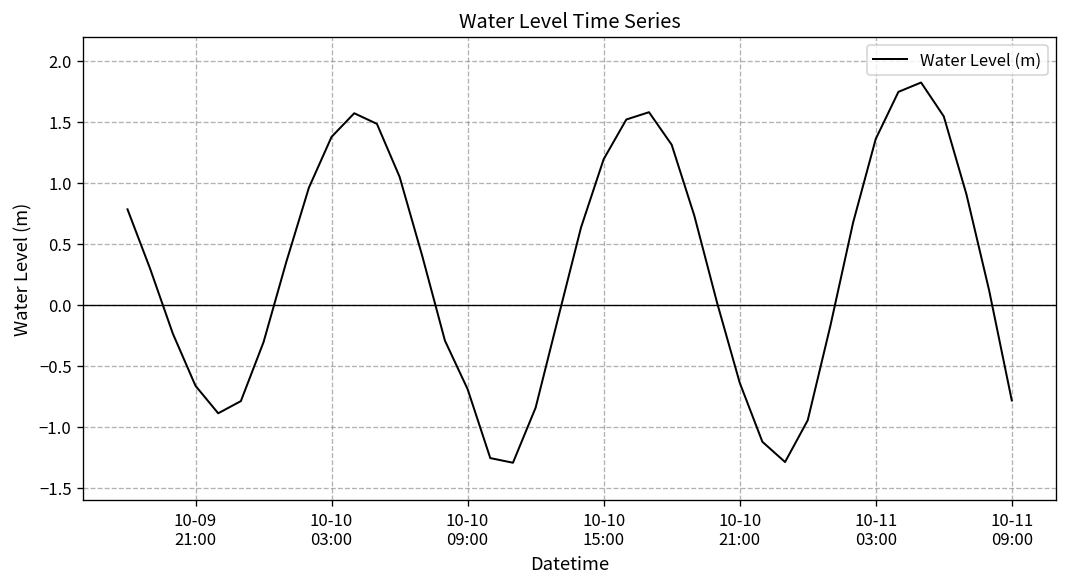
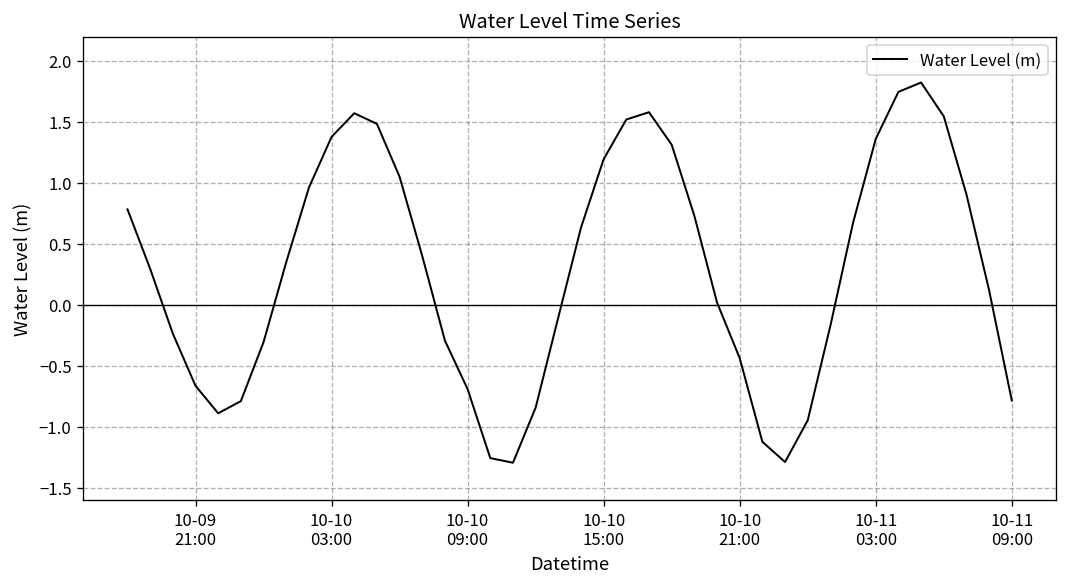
  {
    "10-09 21:00": -0.66,
    "10-10 03:00": 1.38,
    "10-10 09:00": -0.69,
    "10-10 15:00": 1.19,
-   "10-10 21:00": -0.64,
+   "10-10 21:00": -0.44,
    "10-11 03:00": 1.36,
    "10-11 09:00": -0.78
  }
